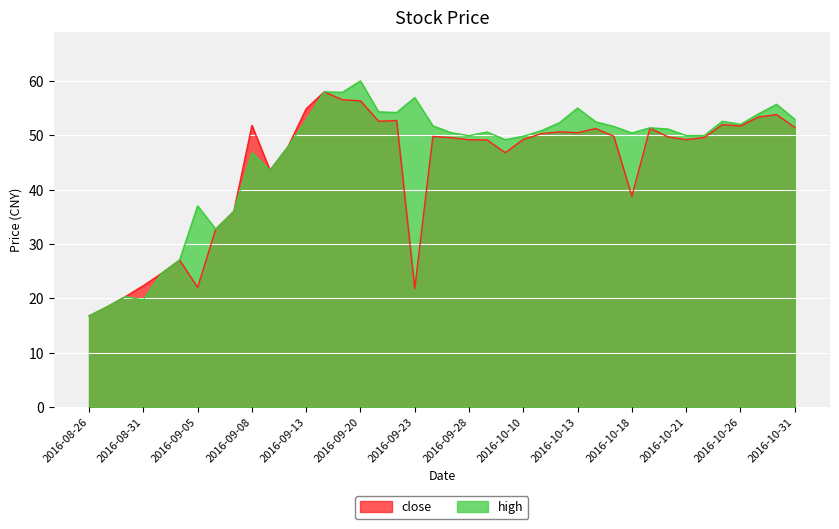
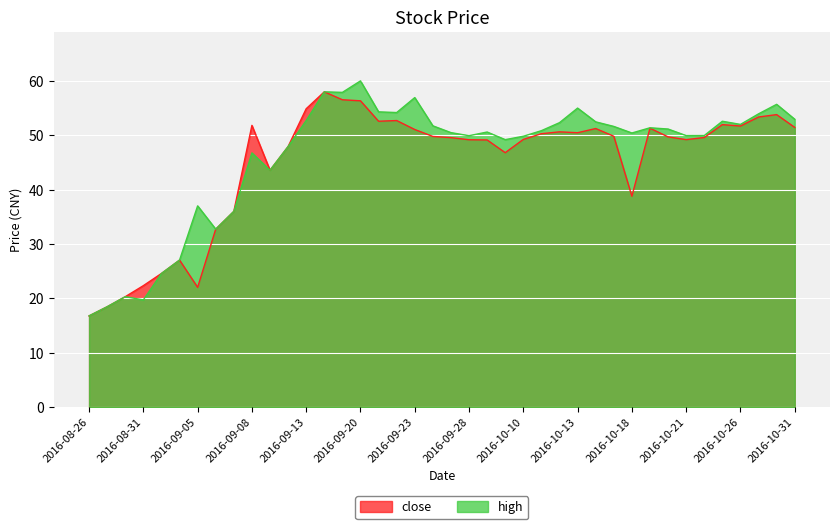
  {
    "close": {
      "2016-08-31": 22,
      "2016-09-05": 22,
      "2016-09-08": 52,
      "2016-09-13": 55,
      "2016-09-20": 56,
-     "2016-09-23": 22,
+     "2016-09-23": 51,
      "2016-09-28": 49,
      "2016-10-10": 49,
      "2016-10-13": 50,
      "2016-10-18": 39,
      "2016-10-21": 49,
      "2016-10-31": 51
    },
    "high": {
      "2016-08-31": 20,
      "2016-09-05": 37,
      "2016-09-08": 47,
      "2016-09-13": 53,
      "2016-09-20": 60,
      "2016-09-23": 57,
      "2016-09-28": 50,
      "2016-10-10": 50,
      "2016-10-13": 55,
      "2016-10-18": 50,
      "2016-10-21": 50,
      "2016-10-31": 53
    }
  }
